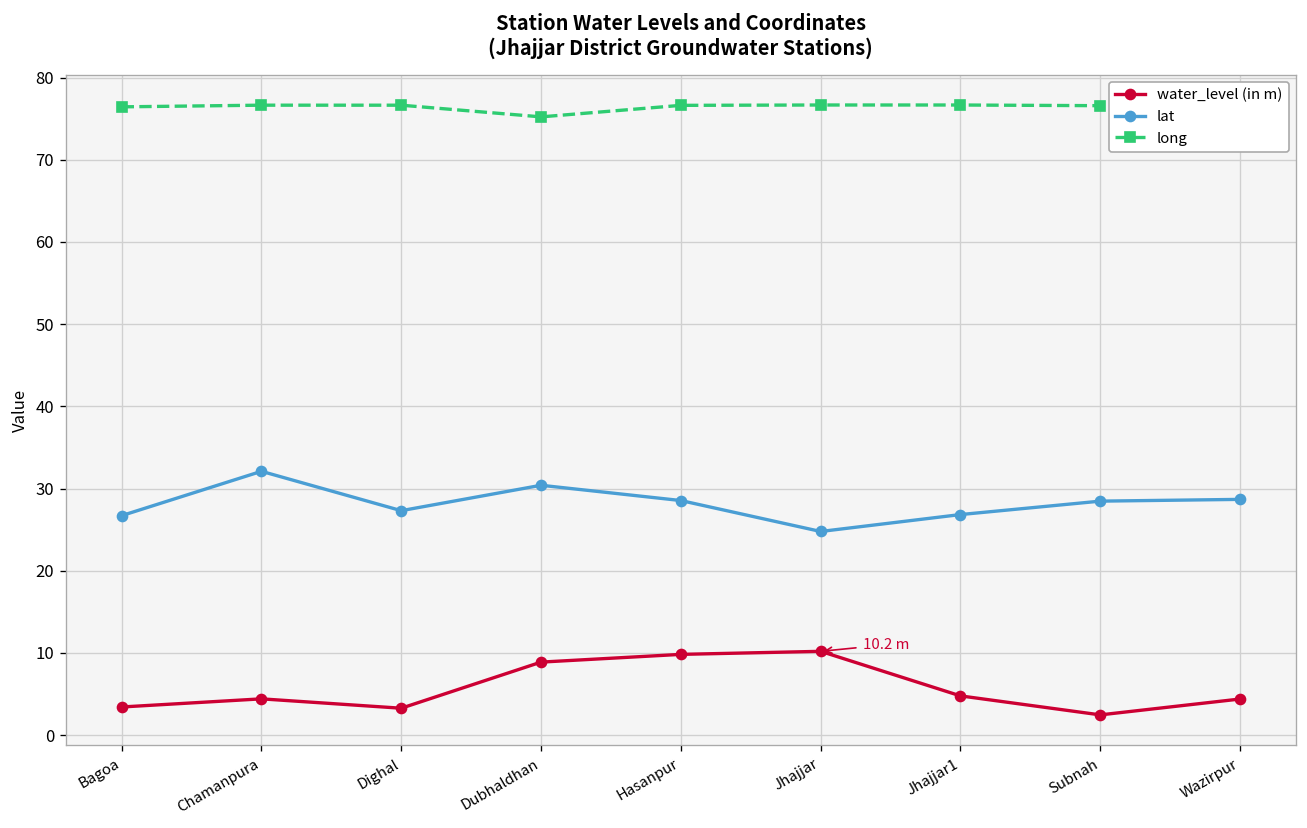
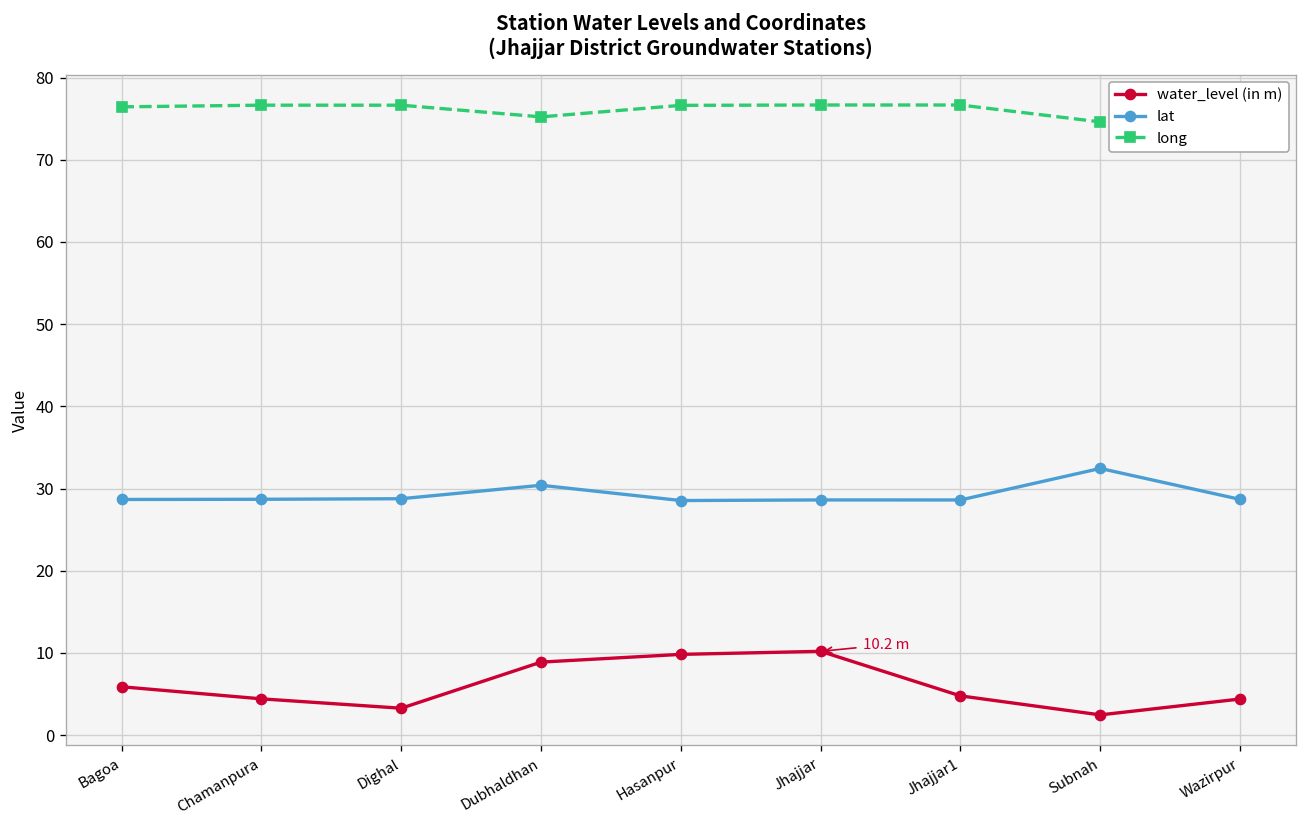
  {
    "water_level (in m)": {
-     "Bagoa": 3,
+     "Bagoa": 6,
      "Chamanpura": 4,
      "Dighal": 3,
      "Dubhaldhan": 9,
      "Hasanpur": 10,
      "Jhajjar1": 5,
      "Subnah": 2,
      "Wazirpur": 4
    },
    "lat": {
-     "Bagoa": 27,
-     "Chamanpura": 32,
-     "Dighal": 27,
+     "Bagoa": 29,
+     "Chamanpura": 29,
+     "Dighal": 29,
      "Dubhaldhan": 30,
      "Hasanpur": 29,
-     "Jhajjar": 25,
-     "Jhajjar1": 27,
-     "Subnah": 28,
+     "Jhajjar": 29,
+     "Jhajjar1": 29,
+     "Subnah": 32,
      "Wazirpur": 29
    },
    "long": {
      "Bagoa": 76,
      "Chamanpura": 77,
      "Dighal": 77,
      "Dubhaldhan": 75,
      "Hasanpur": 77,
      "Jhajjar": 77,
      "Jhajjar1": 77,
-     "Subnah": 77
+     "Subnah": 75
    }
  }
